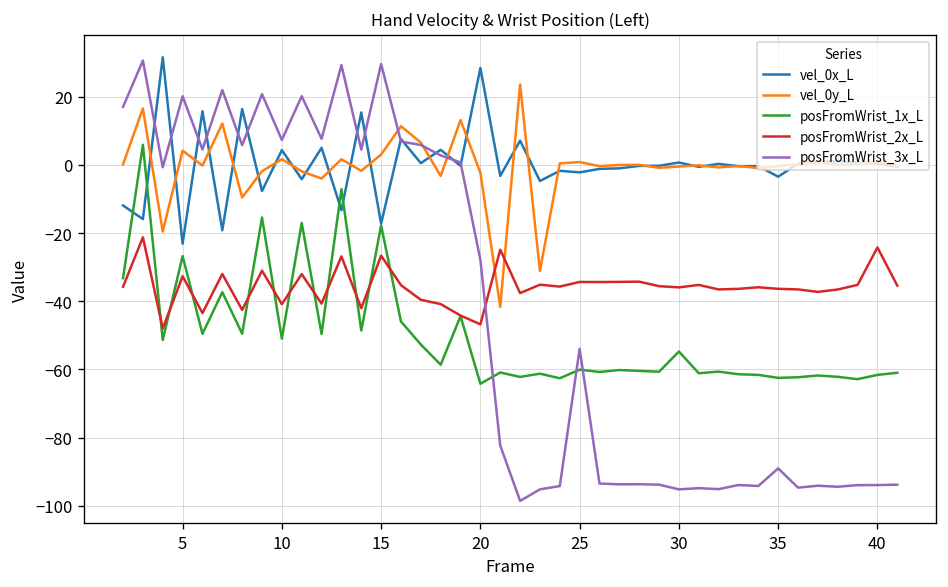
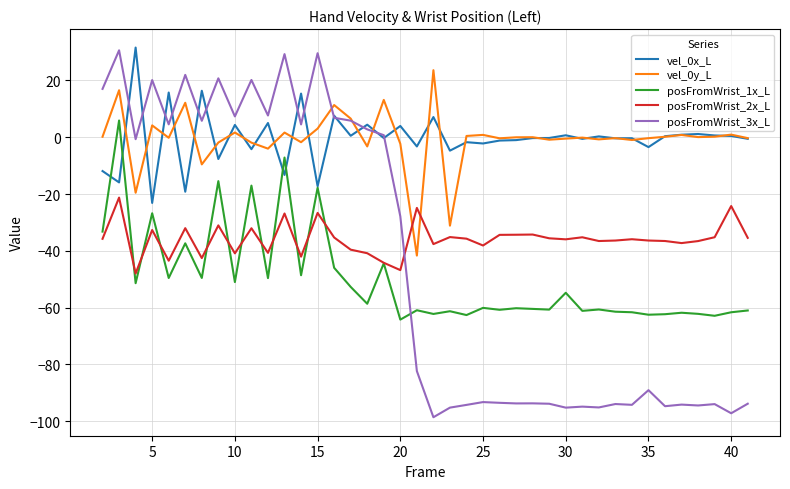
  {
    "vel_0x_L": {
      "5": -23,
      "10": 4,
-     "20": 28,
+     "20": 4,
      "25": -2,
      "30": 1,
      "35": -3
    },
    "vel_0y_L": {
      "5": 4,
      "10": 2,
      "15": 3,
      "20": -2,
      "25": 1,
      "30": 0,
      "35": 0
    },
    "posFromWrist_1x_L": {
      "5": -27,
      "10": -51,
      "20": -64,
      "25": -60,
      "30": -55,
      "35": -62,
      "40": -62
    },
    "posFromWrist_2x_L": {
      "5": -33,
      "10": -41,
      "15": -27,
      "20": -47,
-     "25": -34,
+     "25": -38,
      "30": -36,
      "35": -36,
      "40": -24
    },
    "posFromWrist_3x_L": {
      "5": 20,
      "10": 7,
      "15": 30,
      "20": -28,
-     "25": -54,
+     "25": -93,
      "30": -95,
      "35": -89,
-     "40": -94
+     "40": -97
    }
  }
